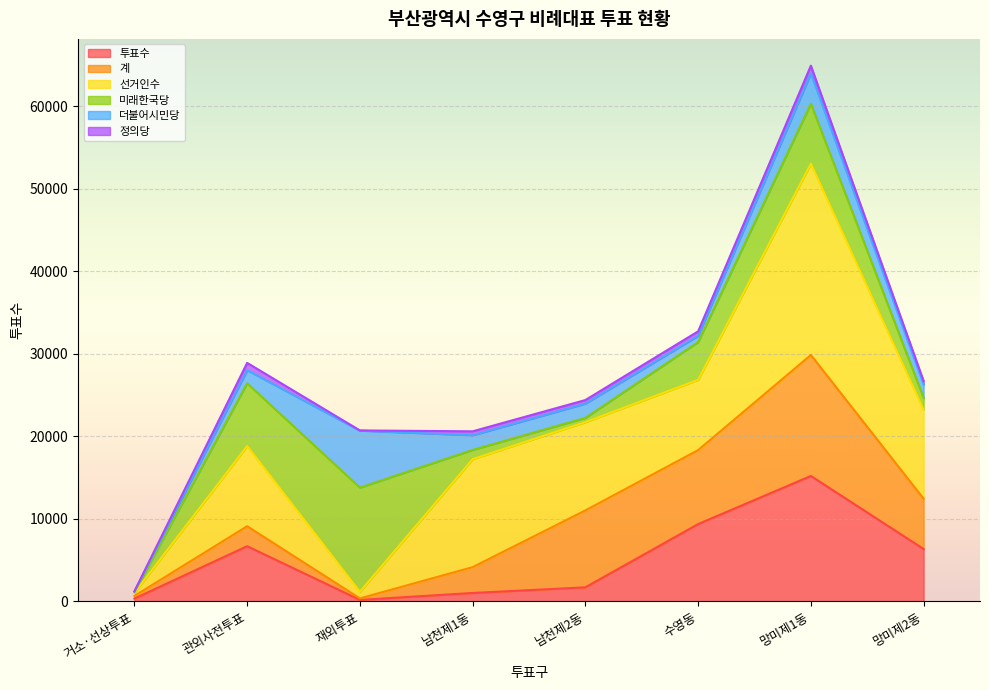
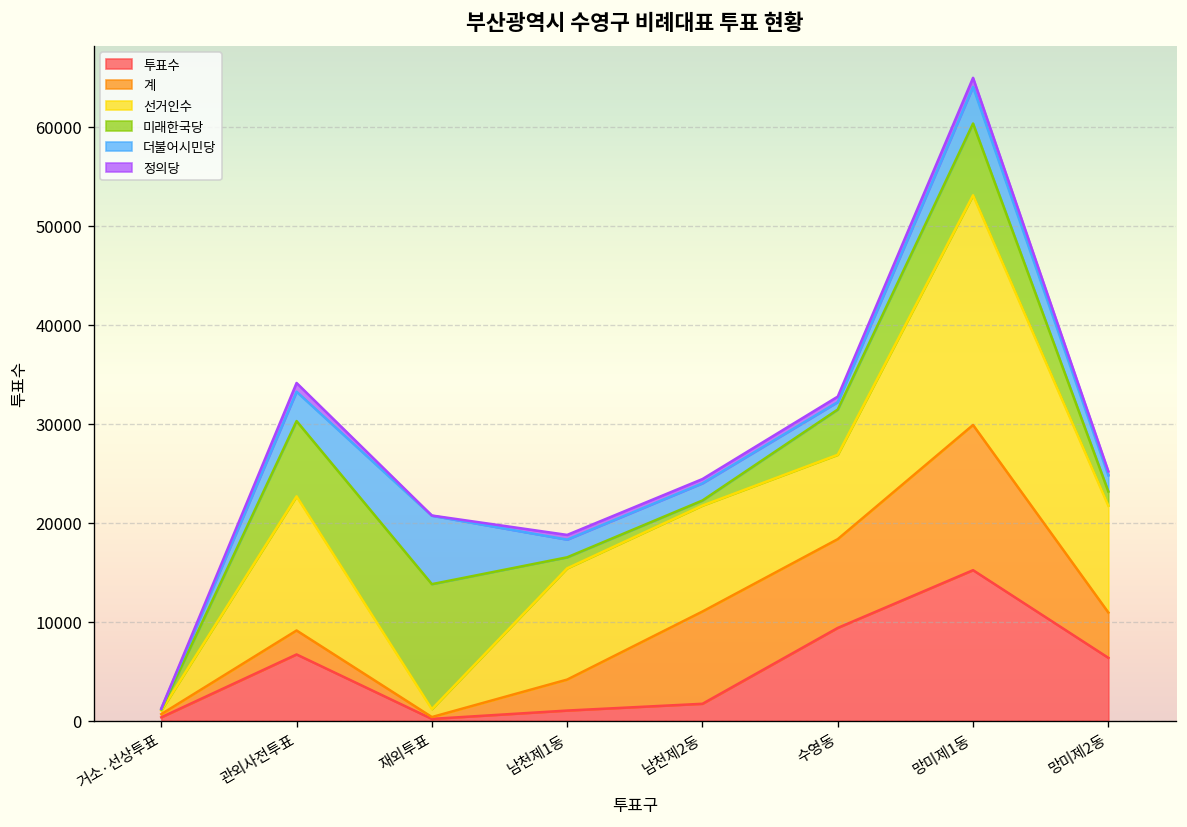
  {
    "투표수": {
      "거소·선상투표": 0,
      "관외사전투표": 7000,
      "남천제1동": 1000,
      "남천제2동": 2000,
      "수영동": 9000,
      "망미제1동": 15000,
      "망미제2동": 6000
    },
    "계": {
      "거소·선상투표": 0,
      "관외사전투표": 2000,
      "남천제1동": 3000,
      "남천제2동": 9000,
      "수영동": 9000,
      "망미제1동": 15000,
-     "망미제2동": 6000
+     "망미제2동": 5000
    },
    "선거인수": {
-     "관외사전투표": 10000,
+     "관외사전투표": 14000,
      "재외투표": 1000,
-     "남천제1동": 13000,
+     "남천제1동": 11000,
      "남천제2동": 11000,
      "수영동": 9000,
      "망미제1동": 23000,
      "망미제2동": 11000
    },
    "미래한국당": {
      "관외사전투표": 8000,
      "재외투표": 13000,
      "남천제1동": 1000,
      "남천제2동": 1000,
      "수영동": 5000,
      "망미제1동": 7000,
      "망미제2동": 1000
    },
    "더불어시민당": {
-     "관외사전투표": 2000,
+     "관외사전투표": 3000,
      "남천제1동": 2000,
      "남천제2동": 2000,
      "수영동": 1000,
      "망미제1동": 4000,
      "망미제2동": 2000
    },
    "정의당": {
      "관외사전투표": 1000,
      "남천제1동": 0,
      "남천제2동": 0,
      "수영동": 1000,
      "망미제1동": 1000,
      "망미제2동": 0
    }
  }
